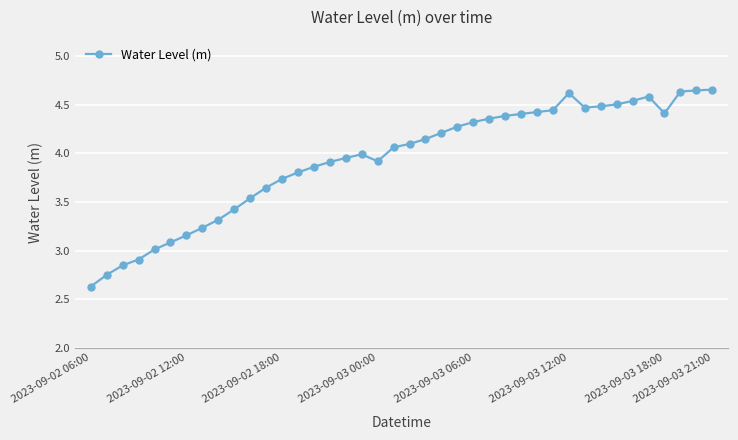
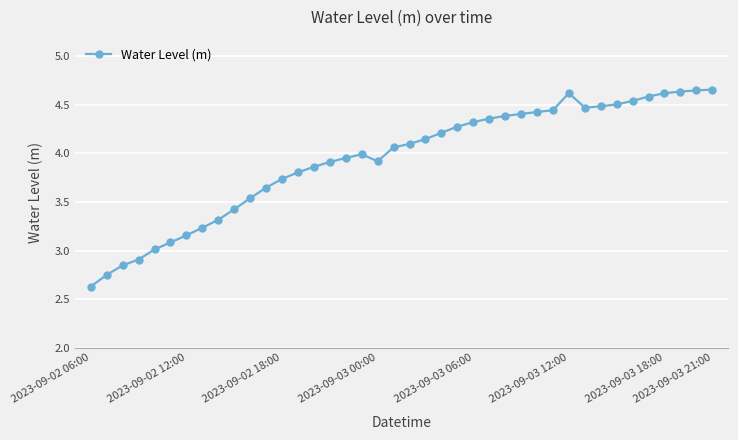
  {
    "2023-09-02 06:00": 2.6,
    "2023-09-02 12:00": 3.2,
    "2023-09-02 18:00": 3.7,
    "2023-09-03 00:00": 3.9,
    "2023-09-03 06:00": 4.3,
    "2023-09-03 12:00": 4.6,
-   "2023-09-03 18:00": 4.4,
+   "2023-09-03 18:00": 4.6,
    "2023-09-03 21:00": 4.7
  }
